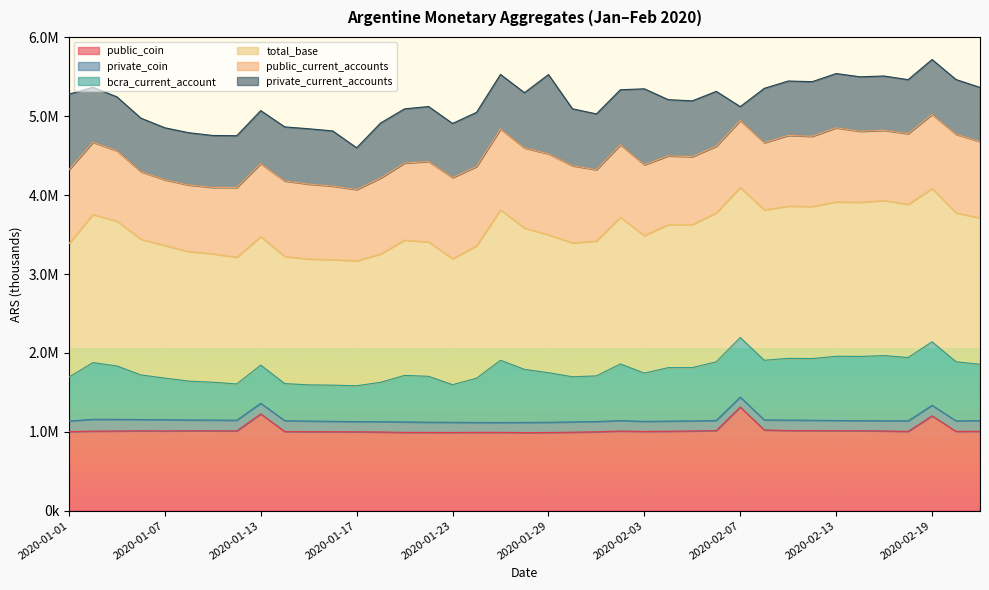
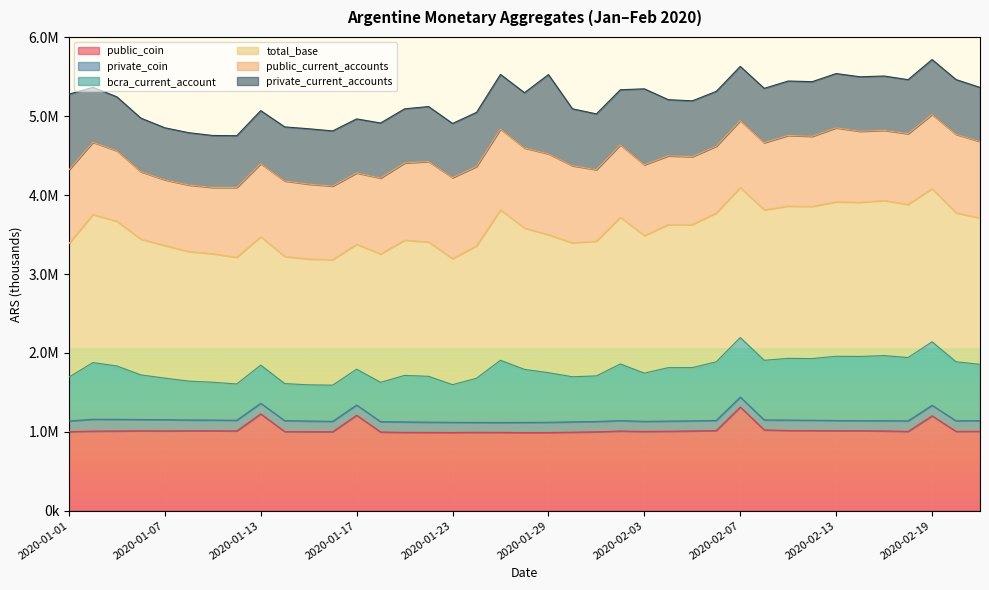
  {
    "public_coin": {
      "2020-01-01": 1000000,
      "2020-01-07": 1000000,
      "2020-01-13": 1200000,
-     "2020-01-17": 1000000,
+     "2020-01-17": 1200000,
      "2020-01-23": 1000000,
      "2020-01-29": 1000000,
      "2020-02-03": 1000000,
      "2020-02-07": 1300000,
      "2020-02-13": 1000000,
      "2020-02-19": 1200000
    },
    "private_current_accounts": {
      "2020-01-01": 1000000,
      "2020-01-07": 700000,
      "2020-01-13": 700000,
-     "2020-01-17": 500000,
+     "2020-01-17": 700000,
      "2020-01-23": 700000,
      "2020-01-29": 1000000,
      "2020-02-03": 1000000,
-     "2020-02-07": 200000,
+     "2020-02-07": 700000,
      "2020-02-13": 700000,
      "2020-02-19": 700000
    }
  }
